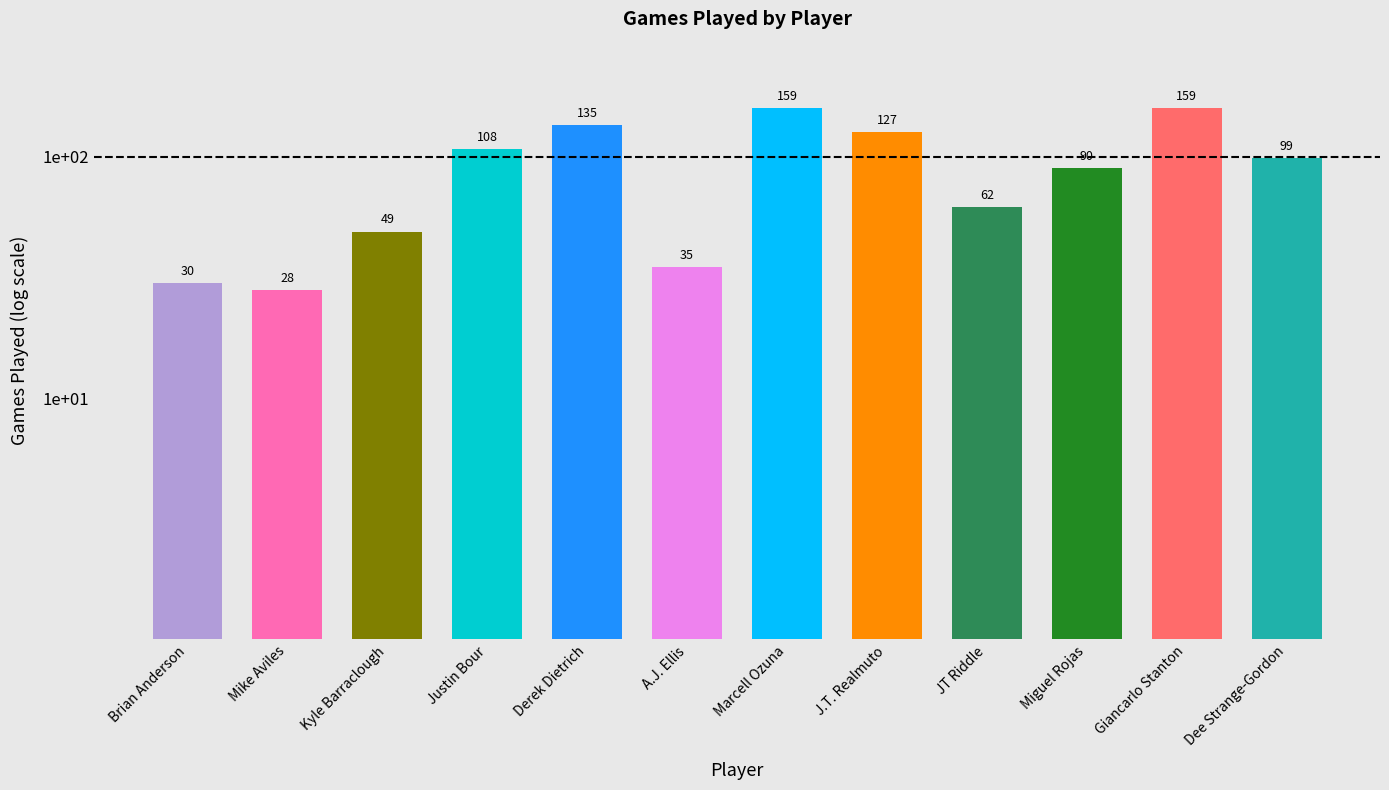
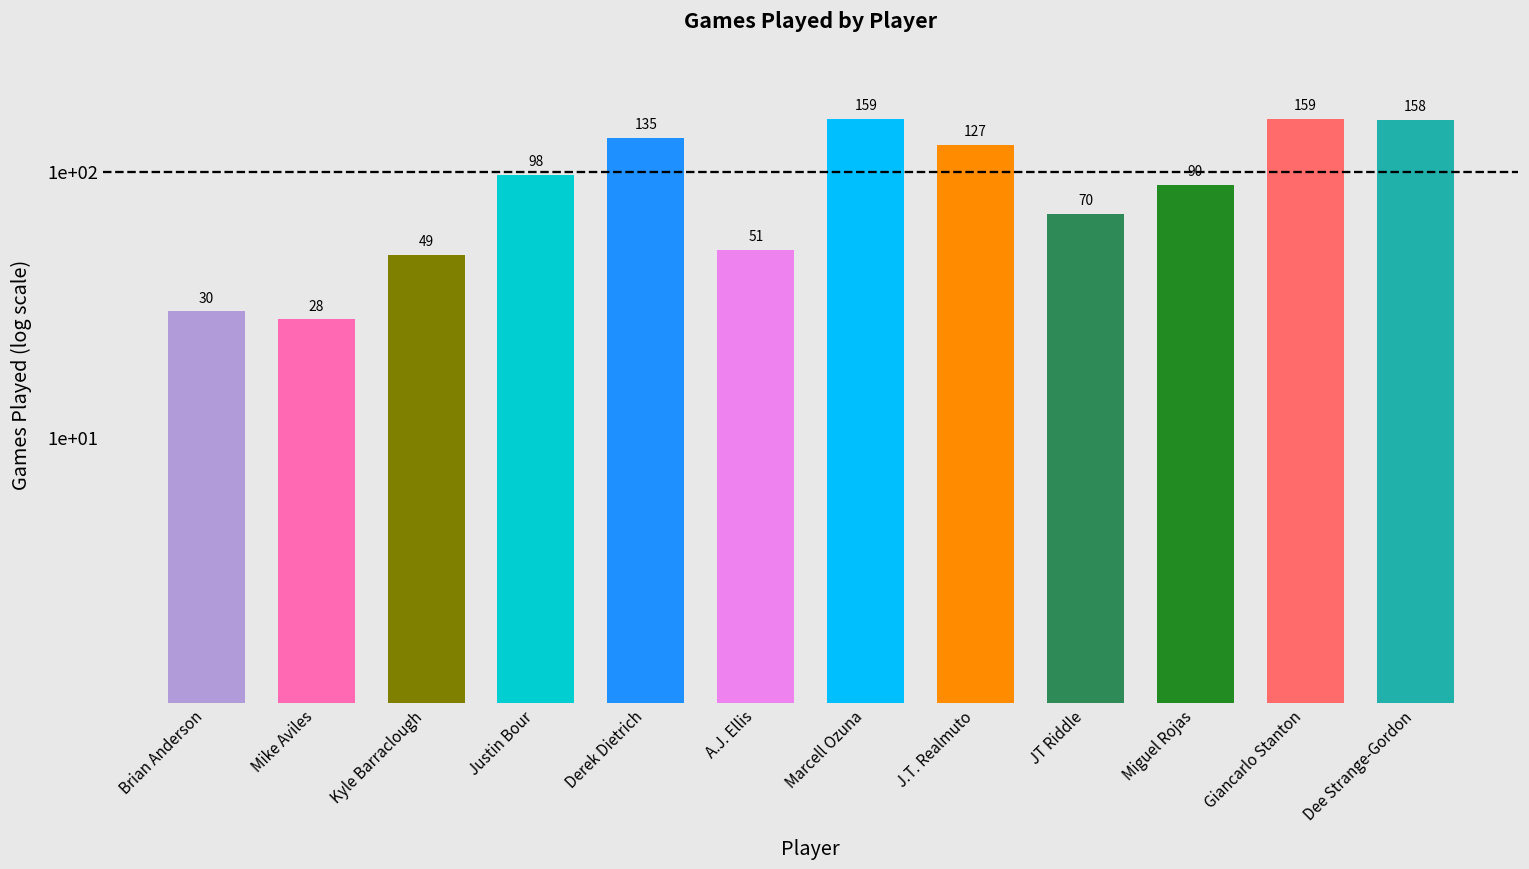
  {
    "Brian Anderson": 30,
    "Mike Aviles": 28,
    "Kyle Barraclough": 49,
-   "Justin Bour": 108,
+   "Justin Bour": 98,
    "Derek Dietrich": 135,
-   "A.J. Ellis": 35,
+   "A.J. Ellis": 51,
    "Marcell Ozuna": 159,
    "J.T. Realmuto": 127,
-   "JT Riddle": 62,
+   "JT Riddle": 70,
    "Miguel Rojas": 90,
    "Giancarlo Stanton": 159,
-   "Dee Strange-Gordon": 99
+   "Dee Strange-Gordon": 158
  }
